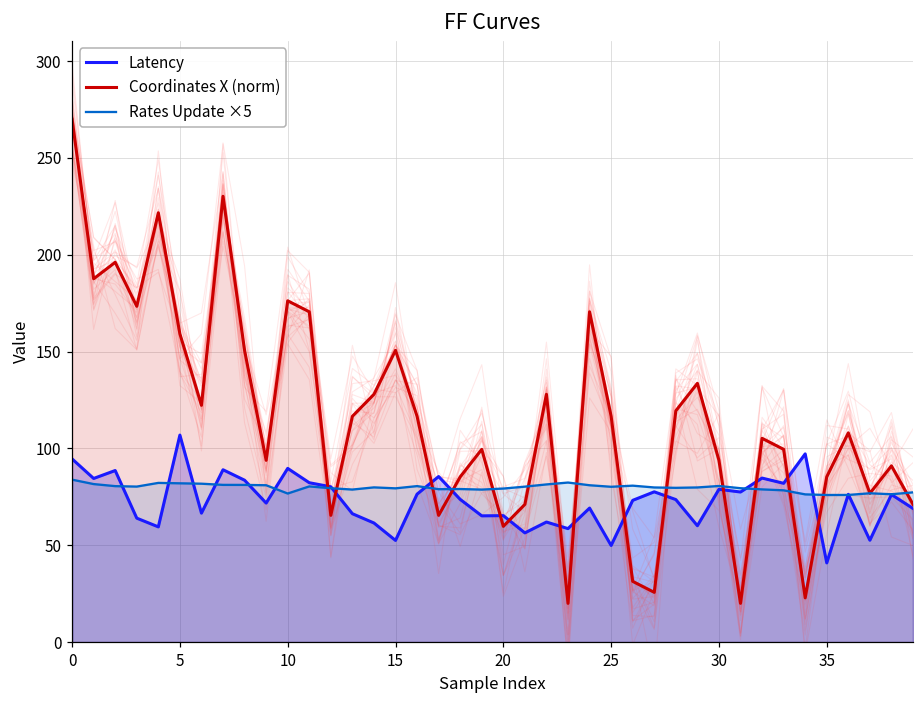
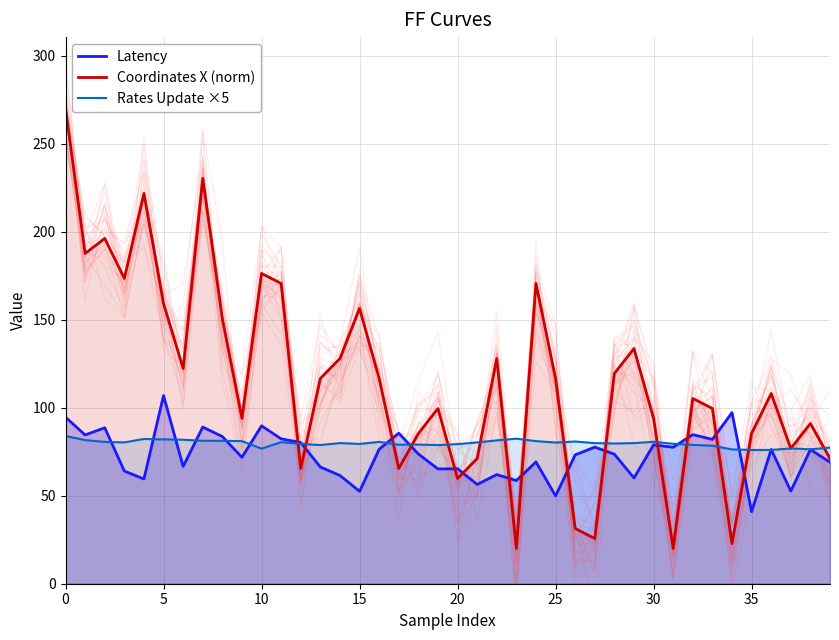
  {
    "Latency": {
      "0": 95,
      "5": 107,
      "10": 90,
      "15": 53,
      "25": 50,
      "35": 41
    },
    "Coordinates X (norm)": {
-     "15": 151
+     "15": 156
    },
    "Rates Update ×5": {
      "0": 84,
      "5": 82,
      "10": 77,
      "15": 79,
      "25": 80,
      "30": 81
    }
  }
